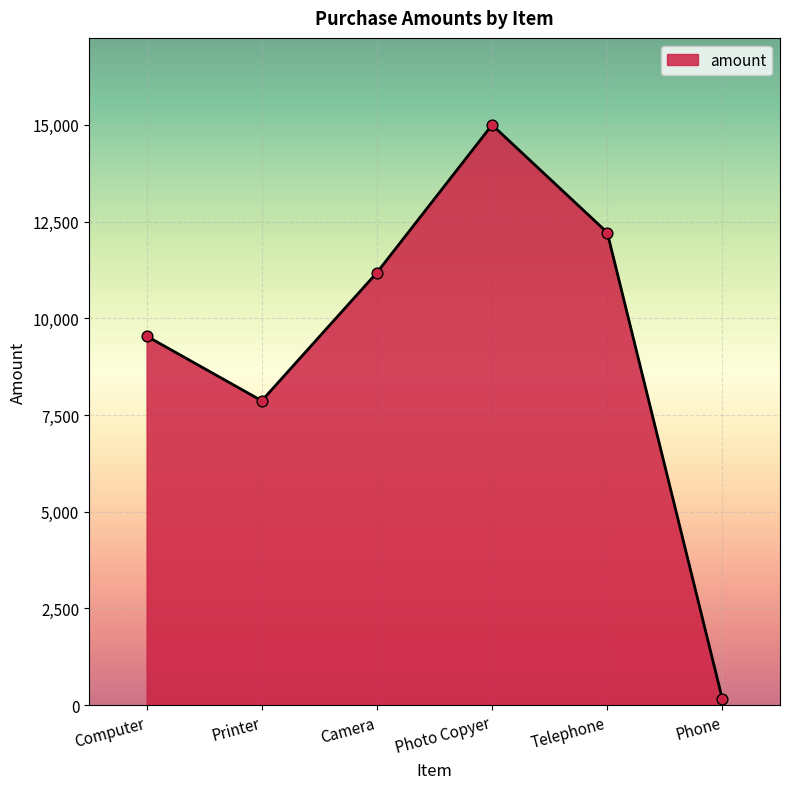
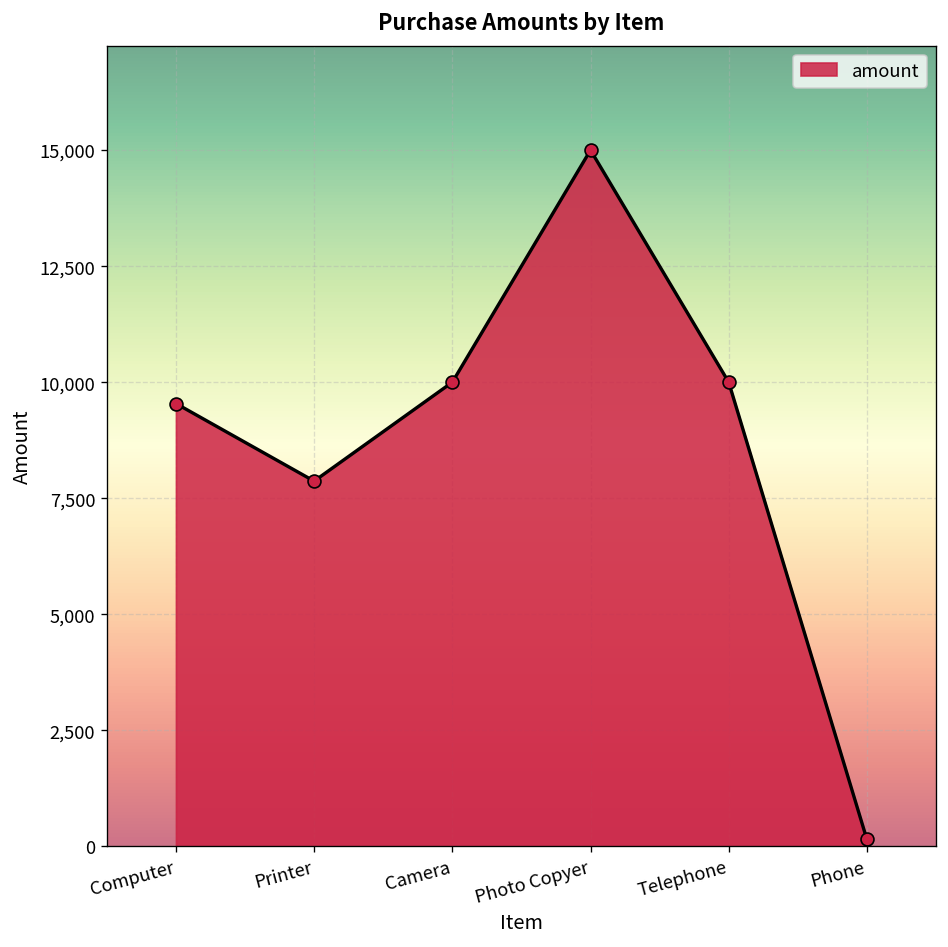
  {
    "Computer": "9,500",
    "Printer": "7,900",
-   "Camera": "11,200",
+   "Camera": "10,000",
    "Photo Copyer": "15,000",
-   "Telephone": "12,200",
+   "Telephone": "10,000",
    "Phone": "200"
  }
